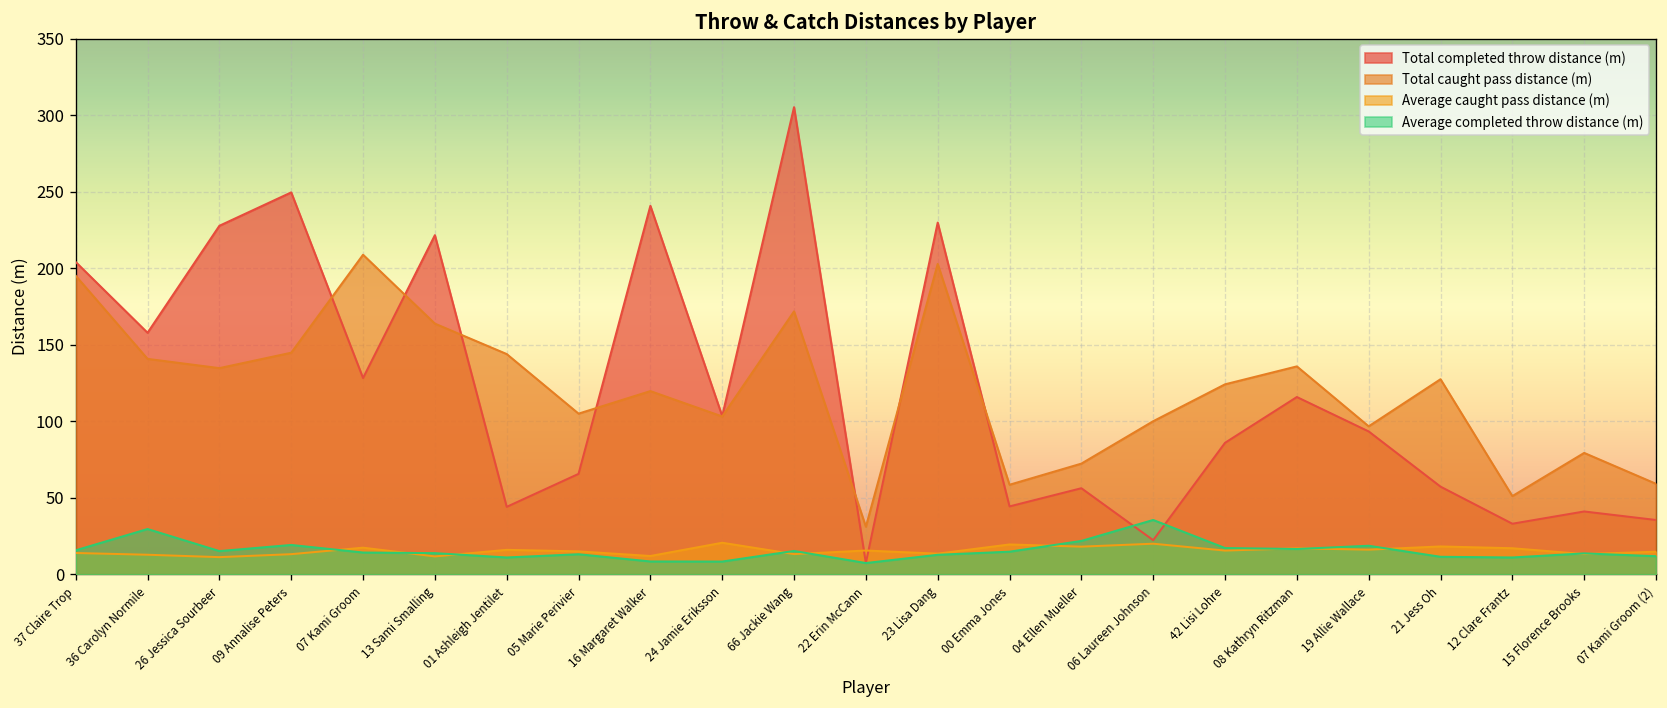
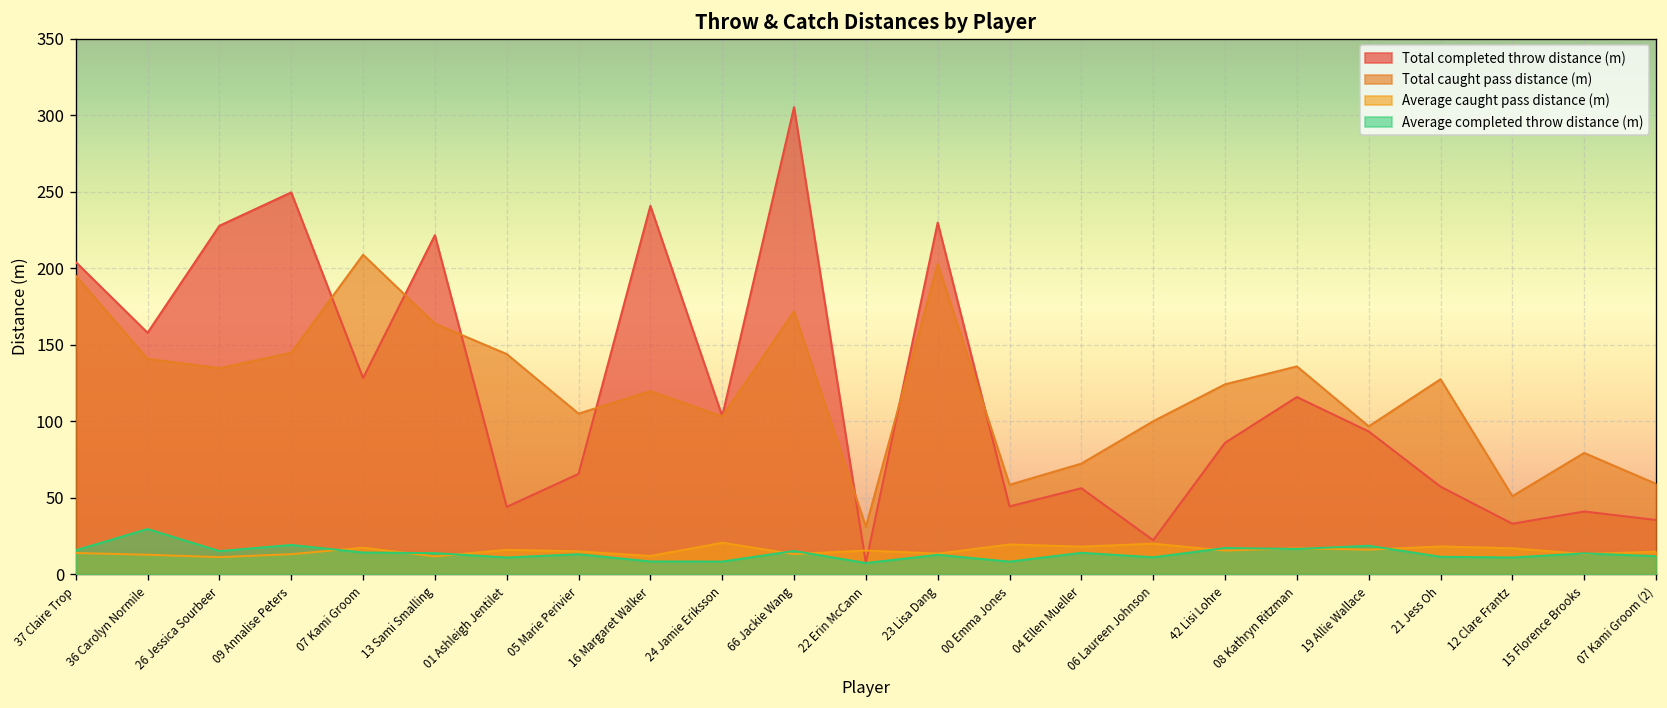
  {
    "Average completed throw distance (m)": {
      "36 Carolyn Normile": 30,
      "26 Jessica Sourbeer": 15,
      "09 Annalise Peters": 19,
      "07 Kami Groom": 14,
      "13 Sami Smalling": 14,
      "01 Ashleigh Jentilet": 11,
      "16 Margaret Walker": 8,
      "24 Jamie Eriksson": 8,
      "66 Jackie Wang": 15,
-     "00 Emma Jones": 15,
-     "04 Ellen Mueller": 22,
-     "06 Laureen Johnson": 36,
+     "00 Emma Jones": 8,
+     "04 Ellen Mueller": 14,
+     "06 Laureen Johnson": 11,
      "19 Allie Wallace": 19,
      "21 Jess Oh": 11,
      "12 Clare Frantz": 11,
      "07 Kami Groom (2)": 12
    }
  }
